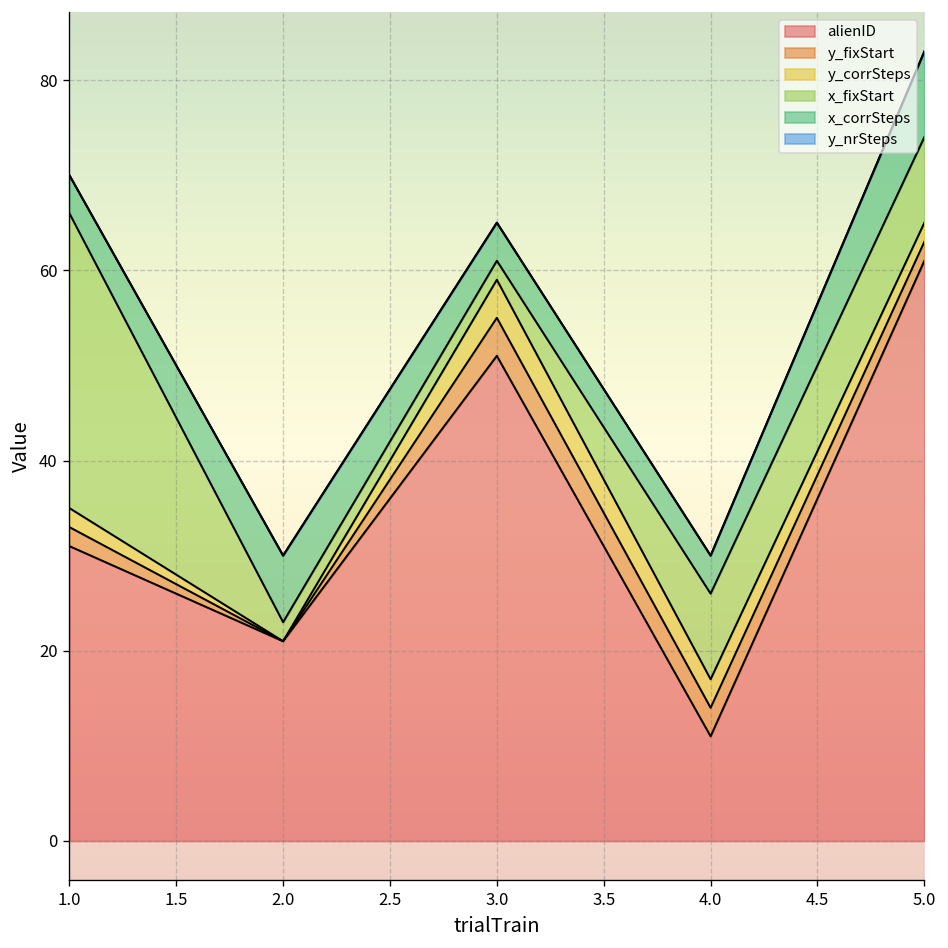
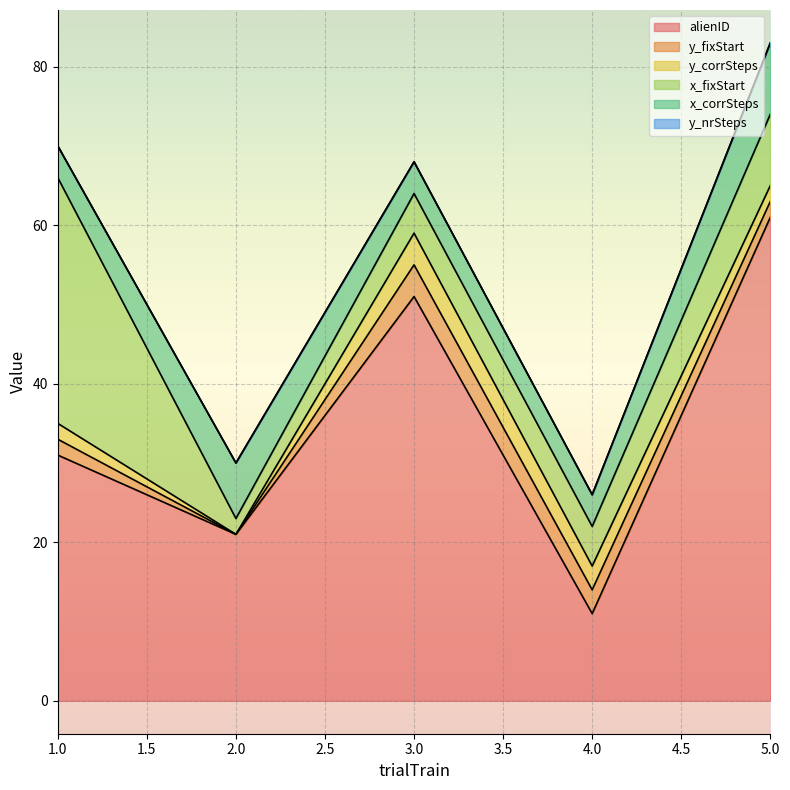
  {
    "y_corrSteps": {
      "1.0": 2,
      "3.0": 4,
      "4.0": 3,
      "5.0": 2
    },
    "x_fixStart": {
      "1.0": 31,
      "2.0": 2,
-     "3.0": 2,
-     "4.0": 9,
+     "3.0": 5,
+     "4.0": 5,
      "5.0": 9
    }
  }
